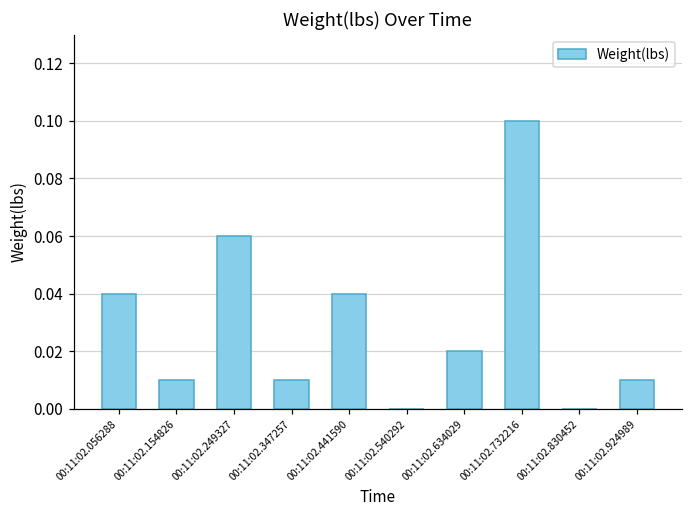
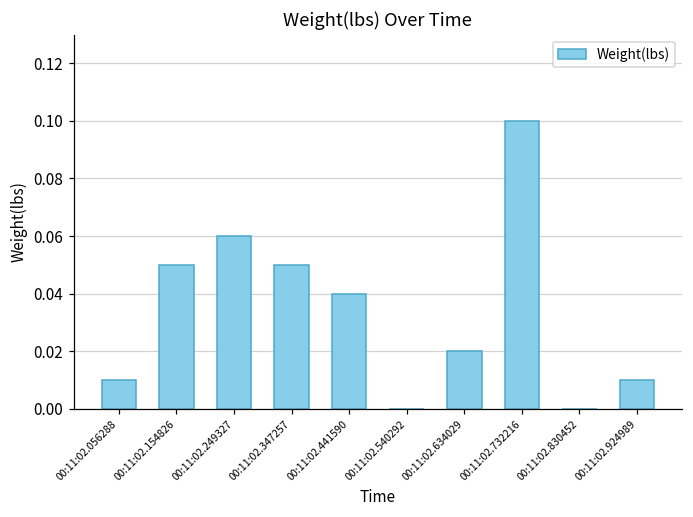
  {
-   "00:11:02.056288": 0.04,
-   "00:11:02.154826": 0.01,
+   "00:11:02.056288": 0.01,
+   "00:11:02.154826": 0.05,
    "00:11:02.249327": 0.06,
-   "00:11:02.347257": 0.01,
+   "00:11:02.347257": 0.05,
    "00:11:02.441590": 0.04,
    "00:11:02.540292": 0.00,
    "00:11:02.634029": 0.02,
    "00:11:02.732216": 0.10,
    "00:11:02.830452": 0.00,
    "00:11:02.924989": 0.01
  }
